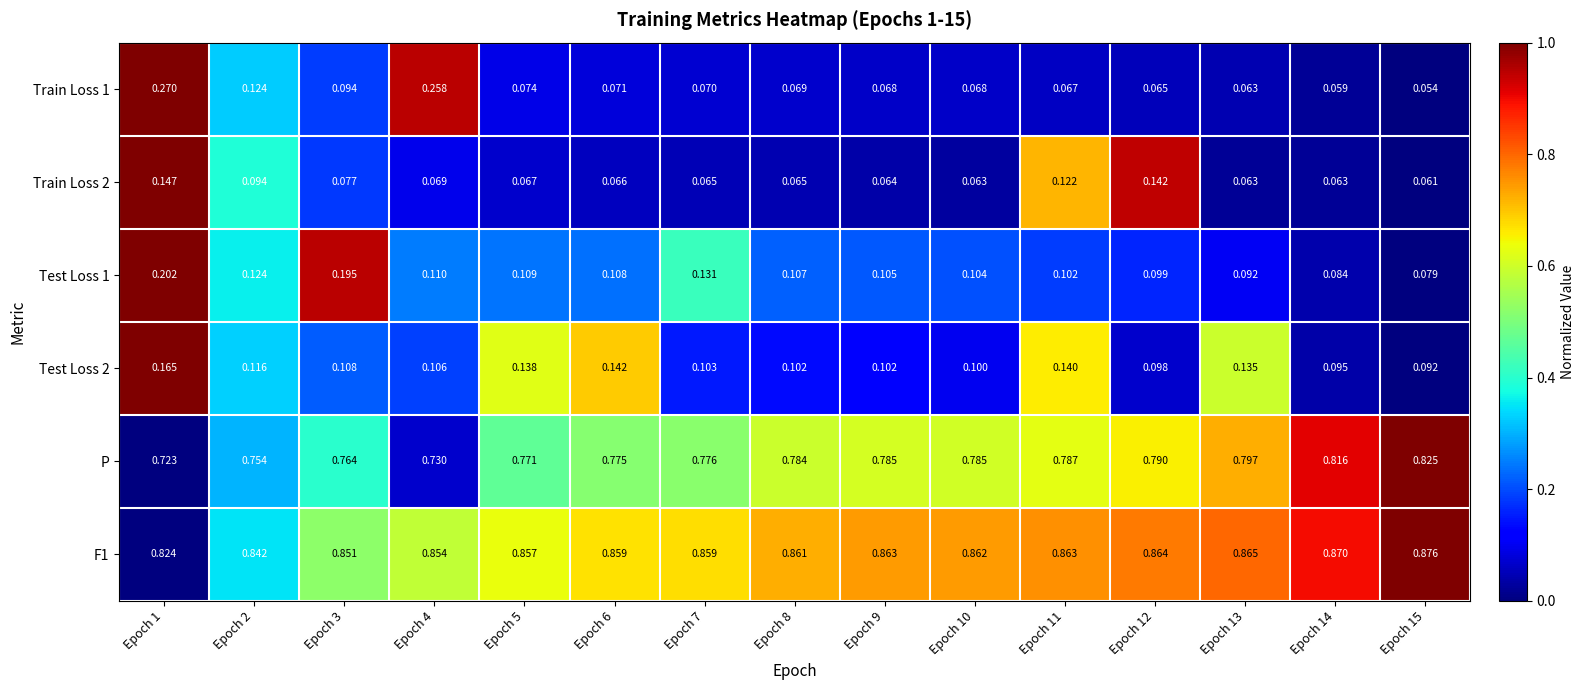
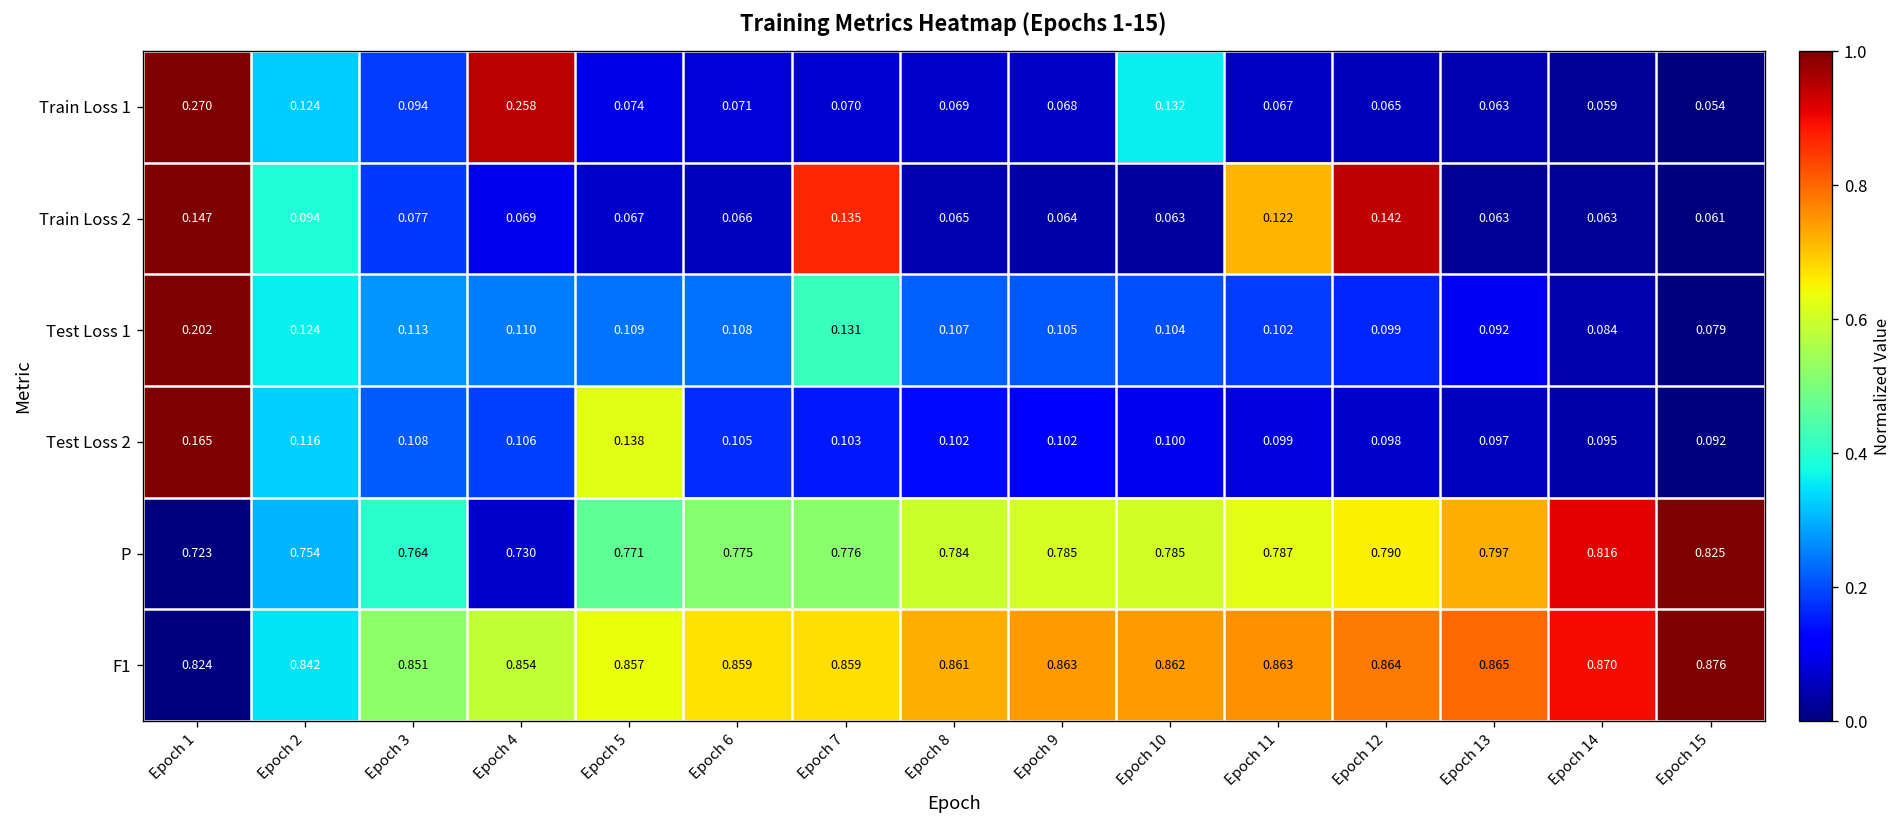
  {
    "Train Loss 1": {
      "Epoch 1": 0.270,
      "Epoch 2": 0.124,
      "Epoch 3": 0.094,
      "Epoch 4": 0.258,
      "Epoch 5": 0.074,
      "Epoch 6": 0.071,
      "Epoch 7": 0.070,
      "Epoch 8": 0.069,
      "Epoch 9": 0.068,
-     "Epoch 10": 0.068,
+     "Epoch 10": 0.132,
      "Epoch 11": 0.067,
      "Epoch 12": 0.065,
      "Epoch 13": 0.063,
      "Epoch 14": 0.059,
      "Epoch 15": 0.054
    },
    "Train Loss 2": {
      "Epoch 1": 0.147,
      "Epoch 2": 0.094,
      "Epoch 3": 0.077,
      "Epoch 4": 0.069,
      "Epoch 5": 0.067,
      "Epoch 6": 0.066,
-     "Epoch 7": 0.065,
+     "Epoch 7": 0.135,
      "Epoch 8": 0.065,
      "Epoch 9": 0.064,
      "Epoch 10": 0.063,
      "Epoch 11": 0.122,
      "Epoch 12": 0.142,
      "Epoch 13": 0.063,
      "Epoch 14": 0.063,
      "Epoch 15": 0.061
    },
    "Test Loss 1": {
      "Epoch 1": 0.202,
      "Epoch 2": 0.124,
-     "Epoch 3": 0.195,
+     "Epoch 3": 0.113,
      "Epoch 4": 0.110,
      "Epoch 5": 0.109,
      "Epoch 6": 0.108,
      "Epoch 7": 0.131,
      "Epoch 8": 0.107,
      "Epoch 9": 0.105,
      "Epoch 10": 0.104,
      "Epoch 11": 0.102,
      "Epoch 12": 0.099,
      "Epoch 13": 0.092,
      "Epoch 14": 0.084,
      "Epoch 15": 0.079
    },
    "Test Loss 2": {
      "Epoch 1": 0.165,
      "Epoch 2": 0.116,
      "Epoch 3": 0.108,
      "Epoch 4": 0.106,
      "Epoch 5": 0.138,
-     "Epoch 6": 0.142,
+     "Epoch 6": 0.105,
      "Epoch 7": 0.103,
      "Epoch 8": 0.102,
      "Epoch 9": 0.102,
      "Epoch 10": 0.100,
-     "Epoch 11": 0.140,
+     "Epoch 11": 0.099,
      "Epoch 12": 0.098,
-     "Epoch 13": 0.135,
+     "Epoch 13": 0.097,
      "Epoch 14": 0.095,
      "Epoch 15": 0.092
    },
    "P": {
      "Epoch 1": 0.723,
      "Epoch 2": 0.754,
      "Epoch 3": 0.764,
      "Epoch 4": 0.730,
      "Epoch 5": 0.771,
      "Epoch 6": 0.775,
      "Epoch 7": 0.776,
      "Epoch 8": 0.784,
      "Epoch 9": 0.785,
      "Epoch 10": 0.785,
      "Epoch 11": 0.787,
      "Epoch 12": 0.790,
      "Epoch 13": 0.797,
      "Epoch 14": 0.816,
      "Epoch 15": 0.825
    },
    "F1": {
      "Epoch 1": 0.824,
      "Epoch 2": 0.842,
      "Epoch 3": 0.851,
      "Epoch 4": 0.854,
      "Epoch 5": 0.857,
      "Epoch 6": 0.859,
      "Epoch 7": 0.859,
      "Epoch 8": 0.861,
      "Epoch 9": 0.863,
      "Epoch 10": 0.862,
      "Epoch 11": 0.863,
      "Epoch 12": 0.864,
      "Epoch 13": 0.865,
      "Epoch 14": 0.870,
      "Epoch 15": 0.876
    }
  }
